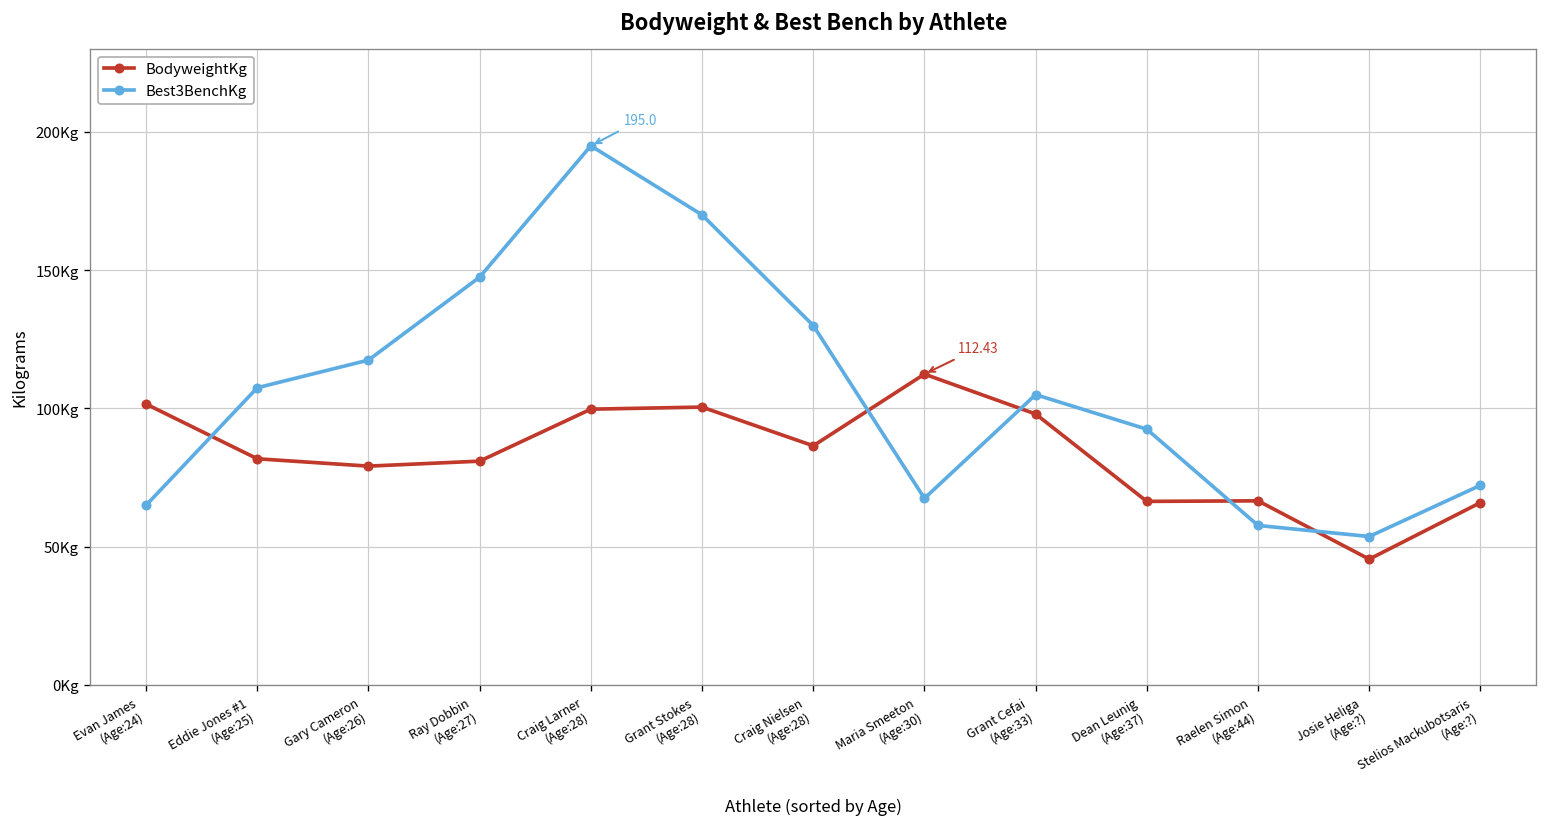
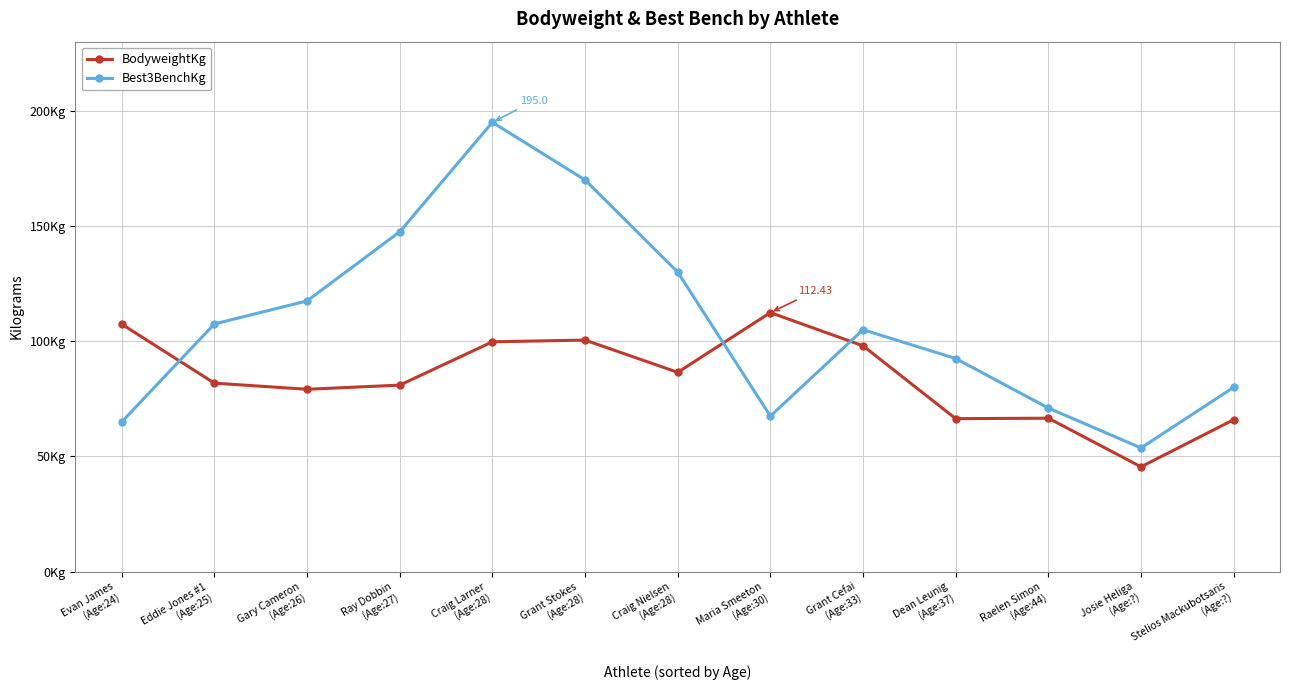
  {
    "BodyweightKg": {
-     "Evan James (Age:24)": "102Kg",
+     "Evan James (Age:24)": "107Kg",
      "Eddie Jones #1 (Age:25)": "82Kg",
      "Gary Cameron (Age:26)": "79Kg",
      "Ray Dobbin (Age:27)": "81Kg",
      "Craig Larner (Age:28)": "100Kg",
      "Grant Stokes (Age:28)": "101Kg",
      "Craig Nielsen (Age:28)": "87Kg",
      "Grant Cefai (Age:33)": "98Kg",
      "Dean Leunig (Age:37)": "66Kg",
      "Raelen Simon (Age:44)": "67Kg",
      "Josie Heliga (Age:?)": "46Kg",
      "Stelios Mackubotsaris (Age:?)": "66Kg"
    },
    "Best3BenchKg": {
      "Evan James (Age:24)": "65Kg",
      "Eddie Jones #1 (Age:25)": "108Kg",
      "Gary Cameron (Age:26)": "118Kg",
      "Ray Dobbin (Age:27)": "148Kg",
      "Grant Stokes (Age:28)": "170Kg",
      "Craig Nielsen (Age:28)": "130Kg",
      "Maria Smeeton (Age:30)": "68Kg",
      "Grant Cefai (Age:33)": "105Kg",
      "Dean Leunig (Age:37)": "93Kg",
-     "Raelen Simon (Age:44)": "58Kg",
+     "Raelen Simon (Age:44)": "71Kg",
      "Josie Heliga (Age:?)": "54Kg",
-     "Stelios Mackubotsaris (Age:?)": "72Kg"
+     "Stelios Mackubotsaris (Age:?)": "80Kg"
    }
  }
